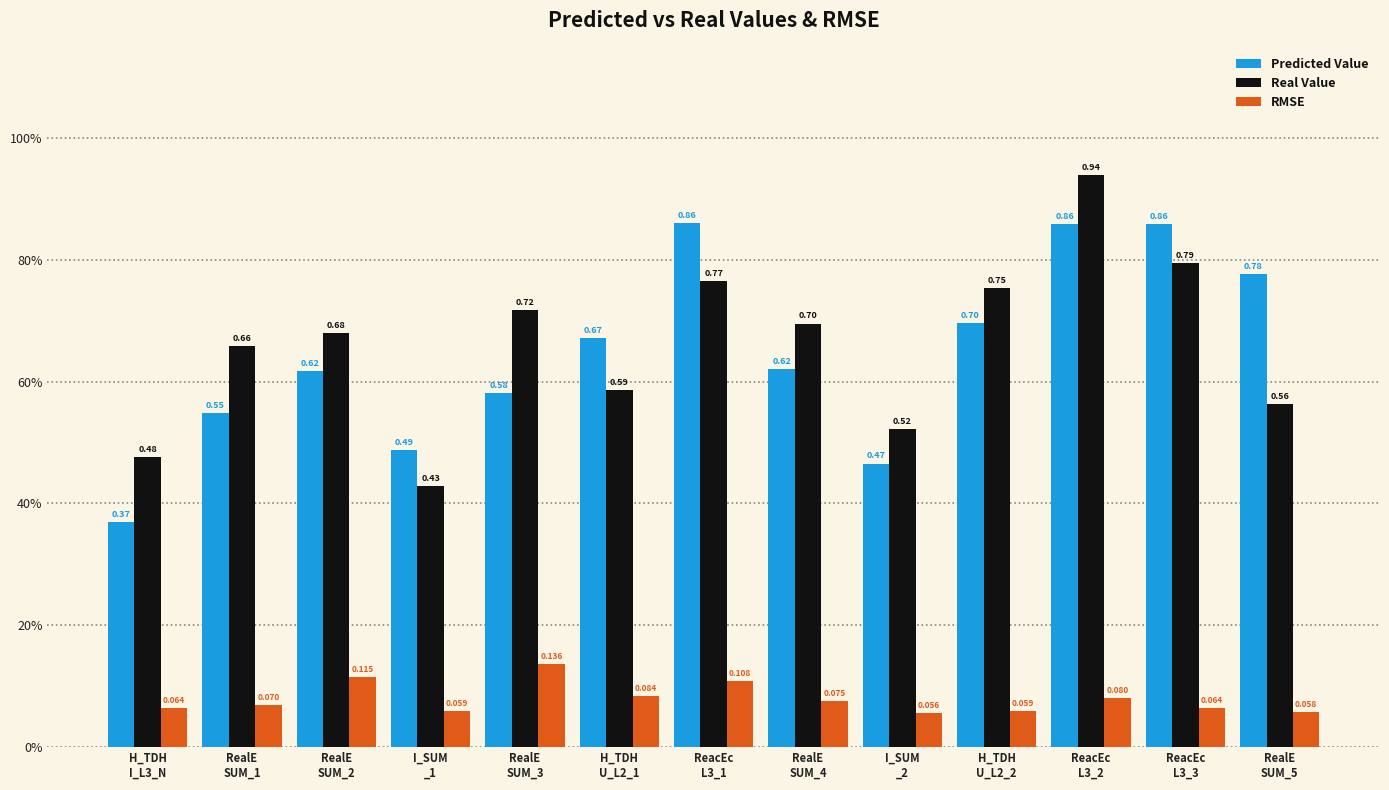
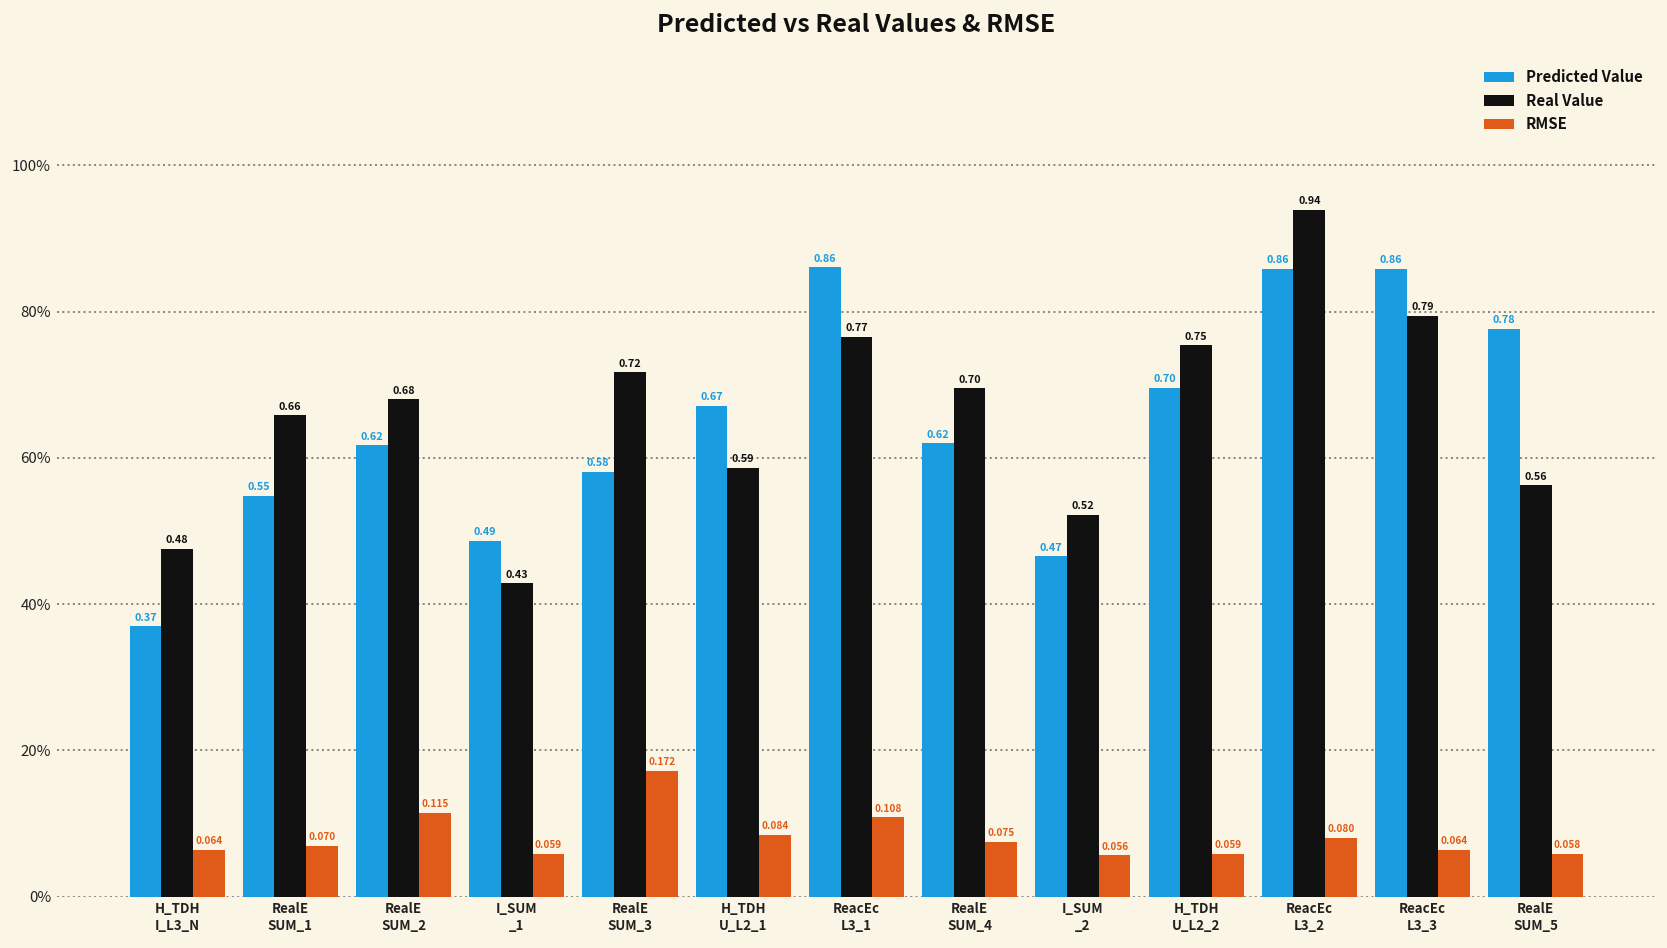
  {
    "Predicted Value": {
      "H_TDH I_L3_N": 0.37,
      "RealE SUM_1": 0.55,
      "RealE SUM_2": 0.62,
      "I_SUM _1": 0.49,
      "RealE SUM_3": 0.58,
      "H_TDH U_L2_1": 0.67,
      "ReacEc L3_1": 0.86,
      "RealE SUM_4": 0.62,
      "I_SUM _2": 0.47,
      "H_TDH U_L2_2": 0.70,
      "ReacEc L3_2": 0.86,
      "ReacEc L3_3": 0.86,
      "RealE SUM_5": 0.78
    },
    "Real Value": {
      "H_TDH I_L3_N": 0.48,
      "RealE SUM_1": 0.66,
      "RealE SUM_2": 0.68,
      "I_SUM _1": 0.43,
      "RealE SUM_3": 0.72,
      "H_TDH U_L2_1": 0.59,
      "ReacEc L3_1": 0.77,
      "RealE SUM_4": 0.70,
      "I_SUM _2": 0.52,
      "H_TDH U_L2_2": 0.75,
      "ReacEc L3_2": 0.94,
      "ReacEc L3_3": 0.79,
      "RealE SUM_5": 0.56
    },
    "RMSE": {
      "H_TDH I_L3_N": 0.064,
      "RealE SUM_1": 0.070,
      "RealE SUM_2": 0.115,
      "I_SUM _1": 0.059,
-     "RealE SUM_3": 0.136,
+     "RealE SUM_3": 0.172,
      "H_TDH U_L2_1": 0.084,
      "ReacEc L3_1": 0.108,
      "RealE SUM_4": 0.075,
      "I_SUM _2": 0.056,
      "H_TDH U_L2_2": 0.059,
      "ReacEc L3_2": 0.080,
      "ReacEc L3_3": 0.064,
      "RealE SUM_5": 0.058
    }
  }
